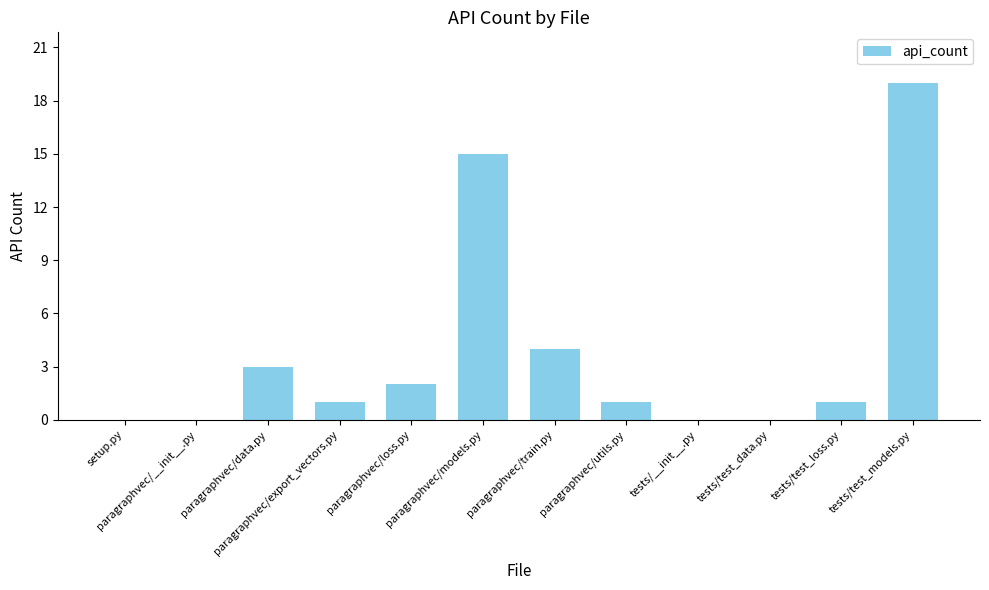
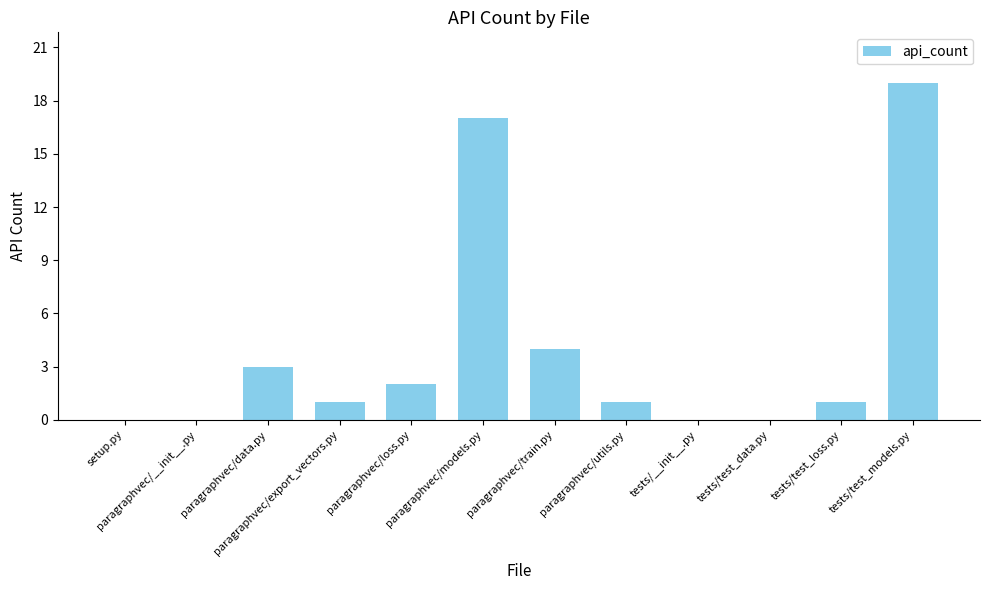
  {
    "setup.py": 0,
    "paragraphvec/__init__.py": 0,
    "paragraphvec/data.py": 3,
    "paragraphvec/export_vectors.py": 1,
    "paragraphvec/loss.py": 2,
-   "paragraphvec/models.py": 15,
+   "paragraphvec/models.py": 17,
    "paragraphvec/train.py": 4,
    "paragraphvec/utils.py": 1,
    "tests/__init__.py": 0,
    "tests/test_data.py": 0,
    "tests/test_loss.py": 1,
    "tests/test_models.py": 19
  }
